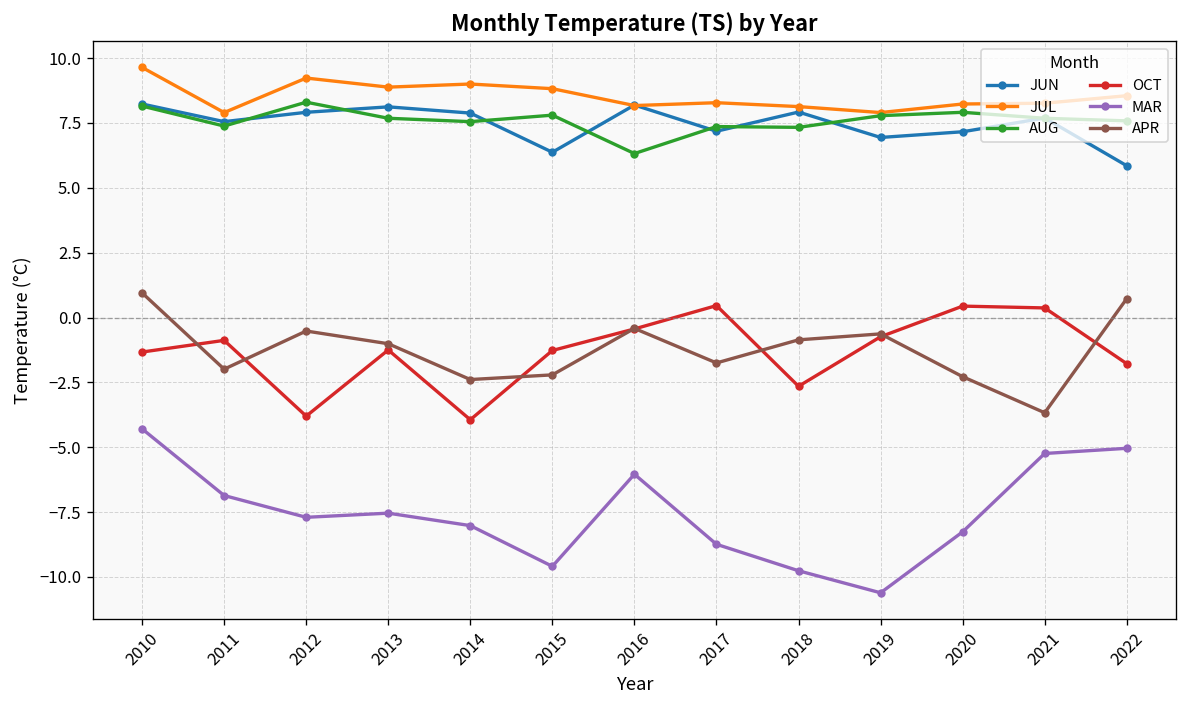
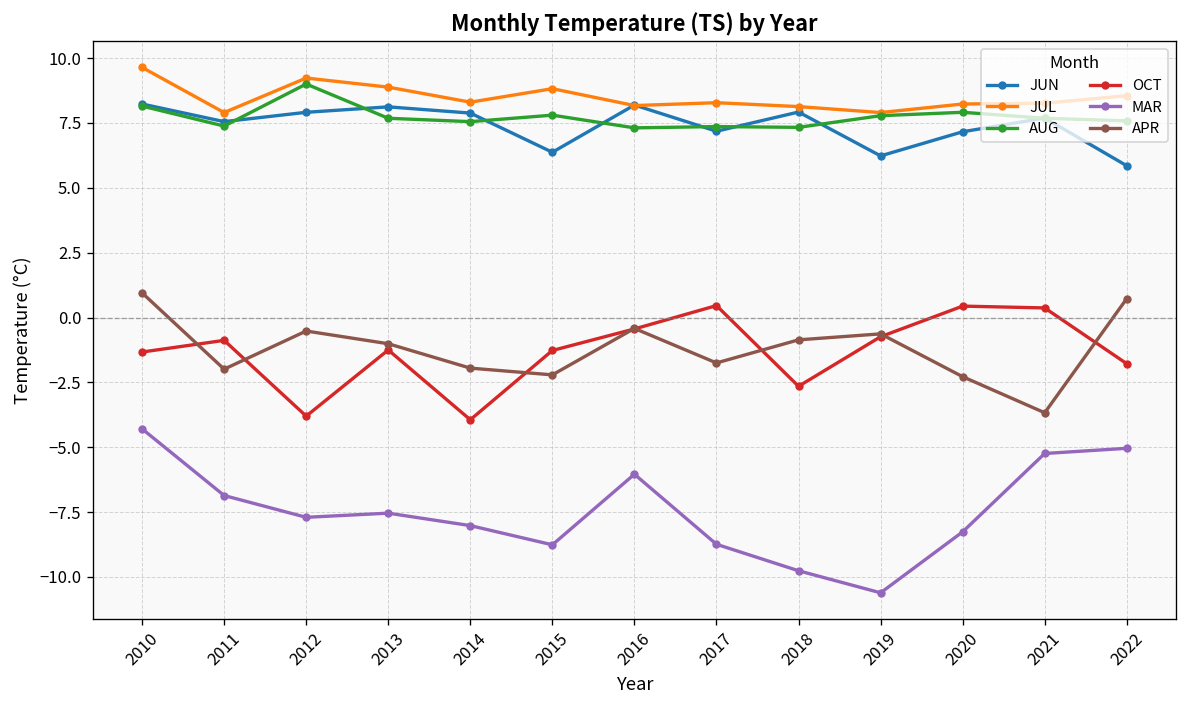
  {
    "JUN": {
      "2011": 7.6,
      "2012": 7.9,
      "2013": 8.1,
      "2014": 7.9,
      "2015": 6.4,
      "2017": 7.2,
      "2018": 7.9,
-     "2019": 6.9,
+     "2019": 6.2,
      "2020": 7.2,
      "2022": 5.9
    },
    "JUL": {
      "2010": 9.6,
      "2011": 7.9,
      "2012": 9.2,
      "2013": 8.9,
-     "2014": 9.0,
+     "2014": 8.3,
      "2015": 8.8,
      "2017": 8.3,
      "2018": 8.1,
      "2019": 7.9,
      "2020": 8.2
    },
    "AUG": {
      "2011": 7.4,
-     "2012": 8.3,
+     "2012": 9.0,
      "2013": 7.7,
      "2014": 7.6,
      "2015": 7.8,
-     "2016": 6.3,
+     "2016": 7.3,
      "2017": 7.4,
      "2018": 7.3,
      "2019": 7.8,
      "2020": 7.9
    },
    "OCT": {
      "2010": -1.3,
      "2011": -0.9,
      "2012": -3.8,
      "2013": -1.3,
      "2014": -3.9,
      "2015": -1.3,
      "2017": 0.5,
      "2018": -2.7,
      "2020": 0.4,
      "2021": 0.4,
      "2022": -1.8
    },
    "MAR": {
      "2010": -4.3,
      "2011": -6.9,
      "2012": -7.7,
      "2013": -7.5,
      "2014": -8.0,
-     "2015": -9.6,
+     "2015": -8.8,
      "2016": -6.0,
      "2017": -8.7,
      "2018": -9.8,
      "2019": -10.6,
      "2020": -8.3,
      "2021": -5.2,
      "2022": -5.0
    },
    "APR": {
      "2010": 1.0,
      "2011": -2.0,
      "2012": -0.5,
      "2013": -1.0,
-     "2014": -2.4,
+     "2014": -2.0,
      "2015": -2.2,
      "2017": -1.8,
      "2018": -0.9,
      "2020": -2.3,
      "2021": -3.7,
      "2022": 0.7
    }
  }
